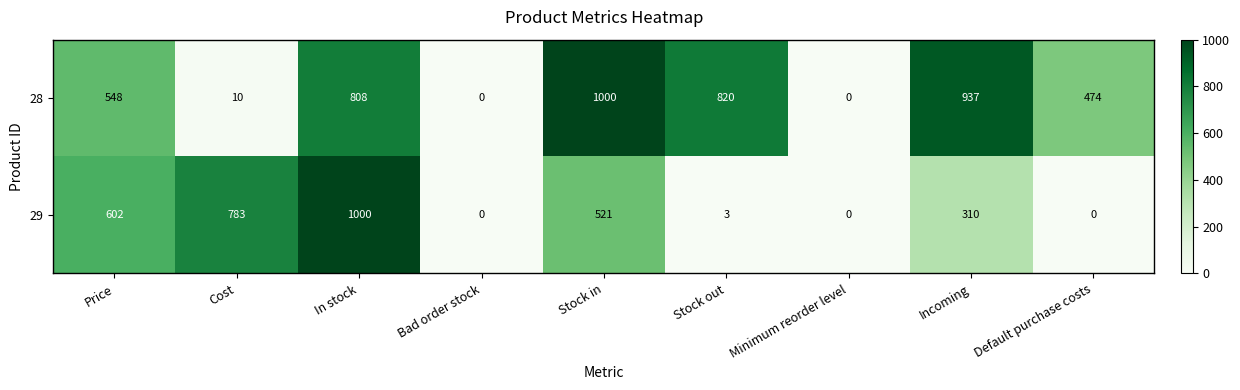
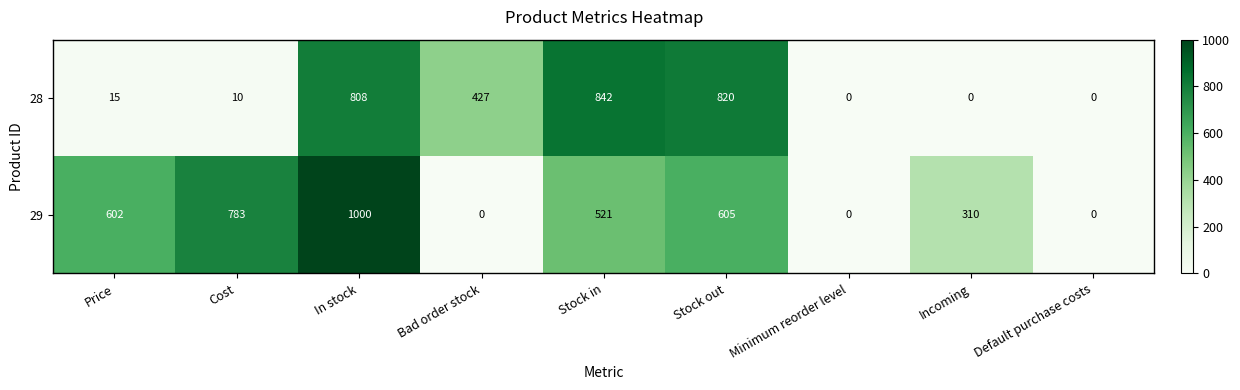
  {
    "28": {
-     "Price": 548,
+     "Price": 15,
      "Cost": 10,
      "In stock": 808,
-     "Bad order stock": 0,
-     "Stock in": 1000,
+     "Bad order stock": 427,
+     "Stock in": 842,
      "Stock out": 820,
      "Minimum reorder level": 0,
-     "Incoming": 937,
-     "Default purchase costs": 474
+     "Incoming": 0,
+     "Default purchase costs": 0
    },
    "29": {
      "Price": 602,
      "Cost": 783,
      "In stock": 1000,
      "Bad order stock": 0,
      "Stock in": 521,
-     "Stock out": 3,
+     "Stock out": 605,
      "Minimum reorder level": 0,
      "Incoming": 310,
      "Default purchase costs": 0
    }
  }
